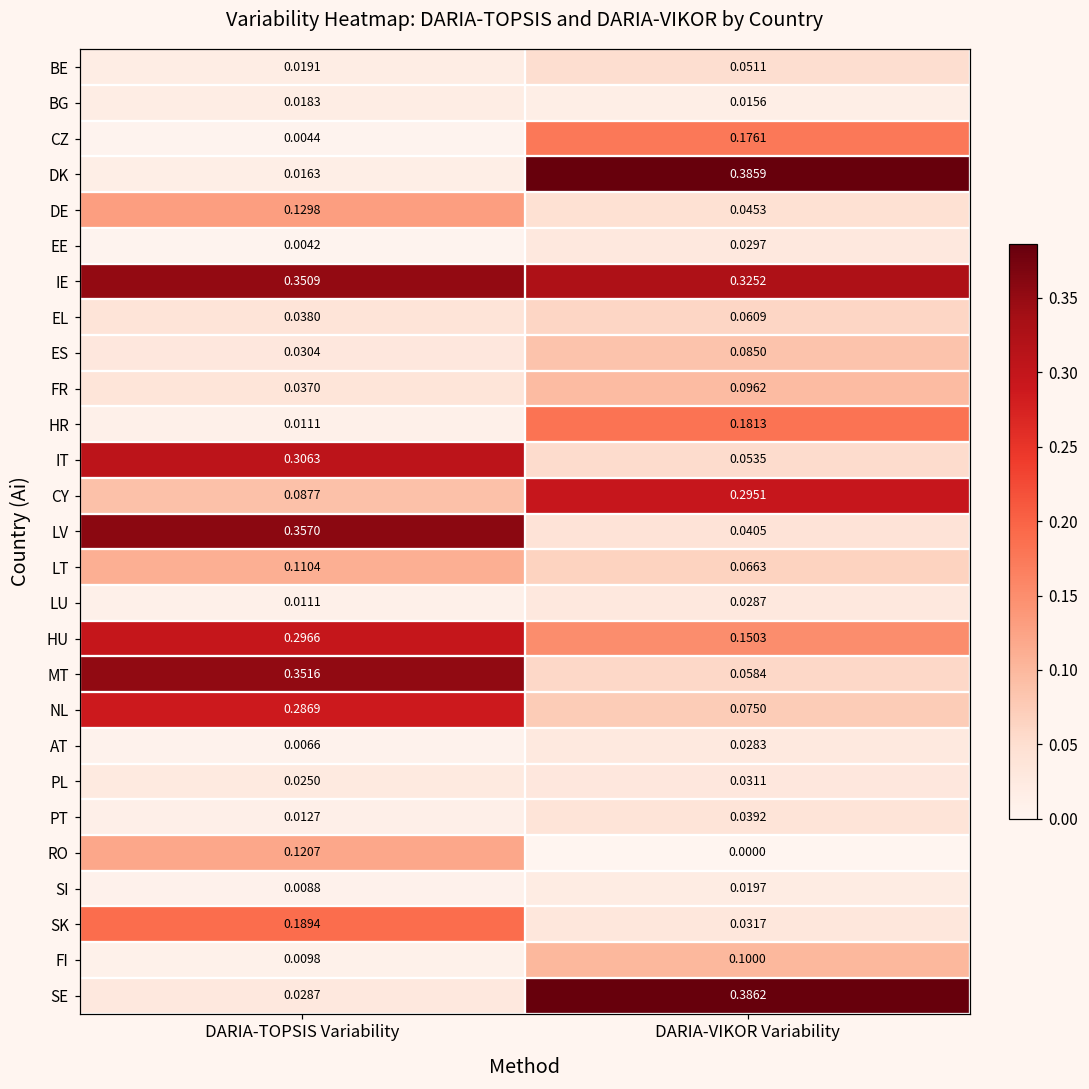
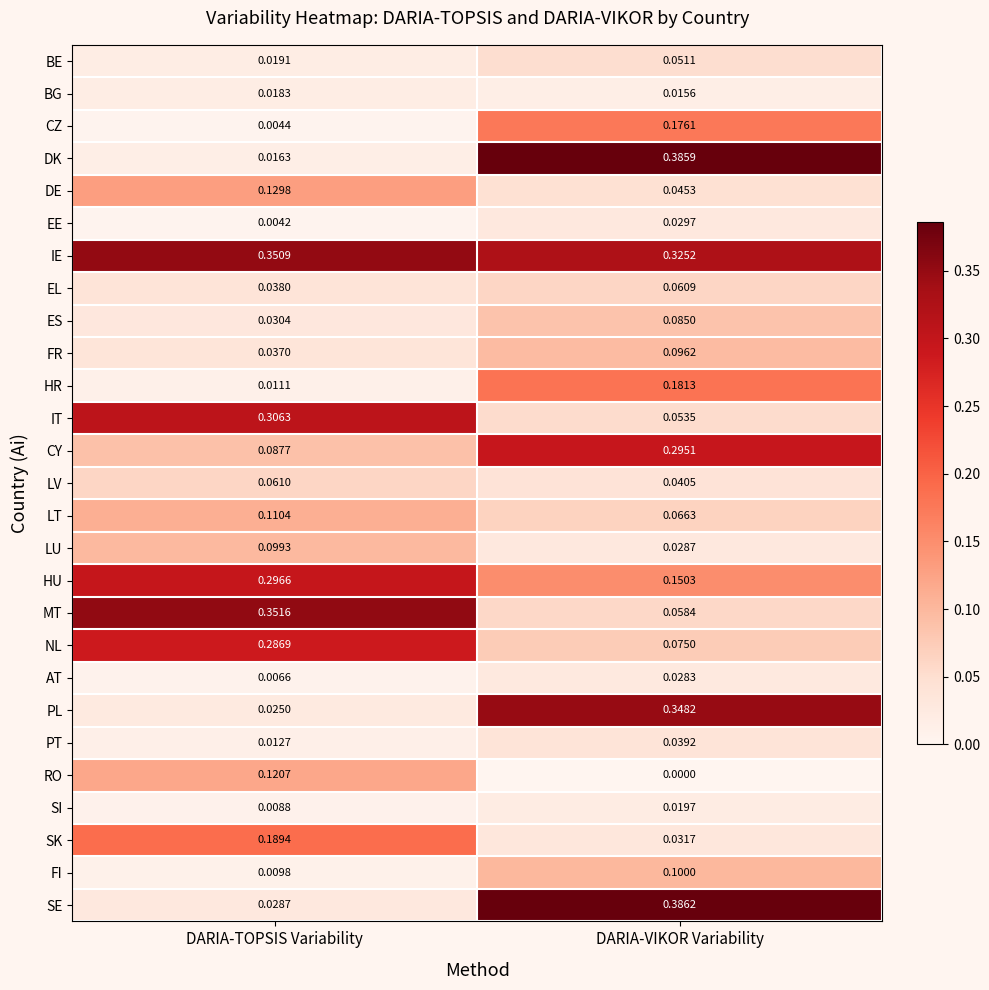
  {
    "BE": {
      "DARIA-TOPSIS Variability": 0.0191,
      "DARIA-VIKOR Variability": 0.0511
    },
    "BG": {
      "DARIA-TOPSIS Variability": 0.0183,
      "DARIA-VIKOR Variability": 0.0156
    },
    "CZ": {
      "DARIA-TOPSIS Variability": 0.0044,
      "DARIA-VIKOR Variability": 0.1761
    },
    "DK": {
      "DARIA-TOPSIS Variability": 0.0163,
      "DARIA-VIKOR Variability": 0.3859
    },
    "DE": {
      "DARIA-TOPSIS Variability": 0.1298,
      "DARIA-VIKOR Variability": 0.0453
    },
    "EE": {
      "DARIA-TOPSIS Variability": 0.0042,
      "DARIA-VIKOR Variability": 0.0297
    },
    "IE": {
      "DARIA-TOPSIS Variability": 0.3509,
      "DARIA-VIKOR Variability": 0.3252
    },
    "EL": {
      "DARIA-TOPSIS Variability": 0.0380,
      "DARIA-VIKOR Variability": 0.0609
    },
    "ES": {
      "DARIA-TOPSIS Variability": 0.0304,
      "DARIA-VIKOR Variability": 0.0850
    },
    "FR": {
      "DARIA-TOPSIS Variability": 0.0370,
      "DARIA-VIKOR Variability": 0.0962
    },
    "HR": {
      "DARIA-TOPSIS Variability": 0.0111,
      "DARIA-VIKOR Variability": 0.1813
    },
    "IT": {
      "DARIA-TOPSIS Variability": 0.3063,
      "DARIA-VIKOR Variability": 0.0535
    },
    "CY": {
      "DARIA-TOPSIS Variability": 0.0877,
      "DARIA-VIKOR Variability": 0.2951
    },
    "LV": {
-     "DARIA-TOPSIS Variability": 0.3570,
+     "DARIA-TOPSIS Variability": 0.0610,
      "DARIA-VIKOR Variability": 0.0405
    },
    "LT": {
      "DARIA-TOPSIS Variability": 0.1104,
      "DARIA-VIKOR Variability": 0.0663
    },
    "LU": {
-     "DARIA-TOPSIS Variability": 0.0111,
+     "DARIA-TOPSIS Variability": 0.0993,
      "DARIA-VIKOR Variability": 0.0287
    },
    "HU": {
      "DARIA-TOPSIS Variability": 0.2966,
      "DARIA-VIKOR Variability": 0.1503
    },
    "MT": {
      "DARIA-TOPSIS Variability": 0.3516,
      "DARIA-VIKOR Variability": 0.0584
    },
    "NL": {
      "DARIA-TOPSIS Variability": 0.2869,
      "DARIA-VIKOR Variability": 0.0750
    },
    "AT": {
      "DARIA-TOPSIS Variability": 0.0066,
      "DARIA-VIKOR Variability": 0.0283
    },
    "PL": {
      "DARIA-TOPSIS Variability": 0.0250,
-     "DARIA-VIKOR Variability": 0.0311
+     "DARIA-VIKOR Variability": 0.3482
    },
    "PT": {
      "DARIA-TOPSIS Variability": 0.0127,
      "DARIA-VIKOR Variability": 0.0392
    },
    "RO": {
      "DARIA-TOPSIS Variability": 0.1207,
      "DARIA-VIKOR Variability": 0.0000
    },
    "SI": {
      "DARIA-TOPSIS Variability": 0.0088,
      "DARIA-VIKOR Variability": 0.0197
    },
    "SK": {
      "DARIA-TOPSIS Variability": 0.1894,
      "DARIA-VIKOR Variability": 0.0317
    },
    "FI": {
      "DARIA-TOPSIS Variability": 0.0098,
      "DARIA-VIKOR Variability": 0.1000
    },
    "SE": {
      "DARIA-TOPSIS Variability": 0.0287,
      "DARIA-VIKOR Variability": 0.3862
    }
  }
